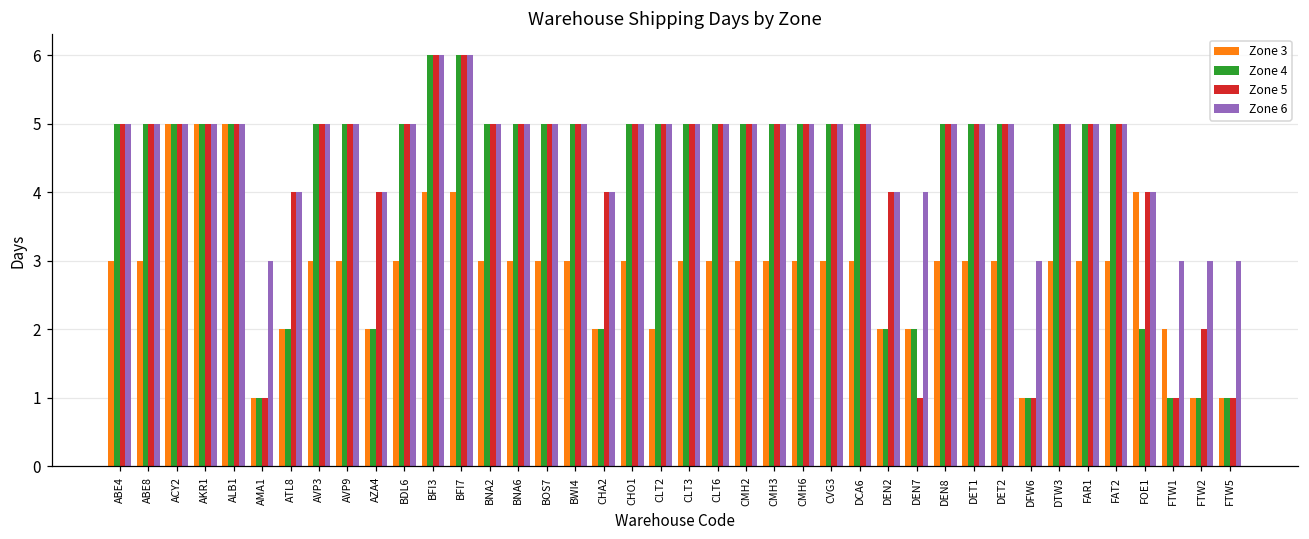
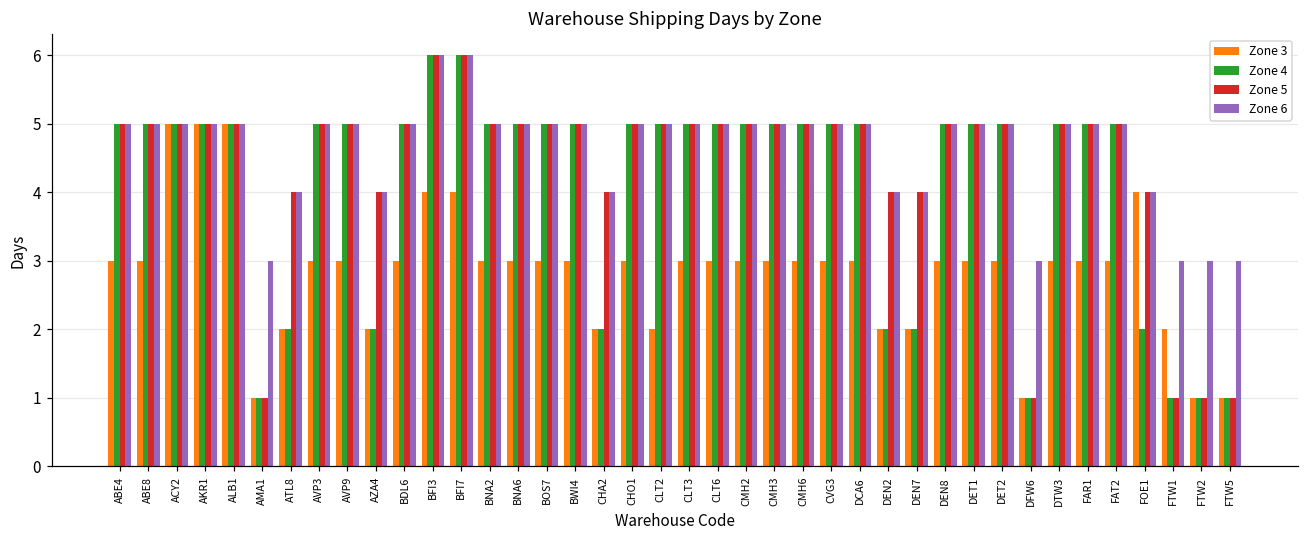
  {
    "Zone 3": {
      "ABE4": 3,
      "ABE8": 3,
      "ACY2": 5,
      "AKR1": 5,
      "ALB1": 5,
      "AMA1": 1,
      "ATL8": 2,
      "AVP3": 3,
      "AVP9": 3,
      "AZA4": 2,
      "BDL6": 3,
      "BFI3": 4,
      "BFI7": 4,
      "BNA2": 3,
      "BNA6": 3,
      "BOS7": 3,
      "BWI4": 3,
      "CHA2": 2,
      "CHO1": 3,
      "CLT2": 2,
      "CLT3": 3,
      "CLT6": 3,
      "CMH2": 3,
      "CMH3": 3,
      "CMH6": 3,
      "CVG3": 3,
      "DCA6": 3,
      "DEN2": 2,
      "DEN7": 2,
      "DEN8": 3,
      "DET1": 3,
      "DET2": 3,
      "DFW6": 1,
      "DTW3": 3,
      "FAR1": 3,
      "FAT2": 3,
      "FOE1": 4,
      "FTW1": 2,
      "FTW2": 1,
      "FTW5": 1
    },
    "Zone 4": {
      "ABE4": 5,
      "ABE8": 5,
      "ACY2": 5,
      "AKR1": 5,
      "ALB1": 5,
      "AMA1": 1,
      "ATL8": 2,
      "AVP3": 5,
      "AVP9": 5,
      "AZA4": 2,
      "BDL6": 5,
      "BFI3": 6,
      "BFI7": 6,
      "BNA2": 5,
      "BNA6": 5,
      "BOS7": 5,
      "BWI4": 5,
      "CHA2": 2,
      "CHO1": 5,
      "CLT2": 5,
      "CLT3": 5,
      "CLT6": 5,
      "CMH2": 5,
      "CMH3": 5,
      "CMH6": 5,
      "CVG3": 5,
      "DCA6": 5,
      "DEN2": 2,
      "DEN7": 2,
      "DEN8": 5,
      "DET1": 5,
      "DET2": 5,
      "DFW6": 1,
      "DTW3": 5,
      "FAR1": 5,
      "FAT2": 5,
      "FOE1": 2,
      "FTW1": 1,
      "FTW2": 1,
      "FTW5": 1
    },
    "Zone 5": {
      "ABE4": 5,
      "ABE8": 5,
      "ACY2": 5,
      "AKR1": 5,
      "ALB1": 5,
      "AMA1": 1,
      "ATL8": 4,
      "AVP3": 5,
      "AVP9": 5,
      "AZA4": 4,
      "BDL6": 5,
      "BFI3": 6,
      "BFI7": 6,
      "BNA2": 5,
      "BNA6": 5,
      "BOS7": 5,
      "BWI4": 5,
      "CHA2": 4,
      "CHO1": 5,
      "CLT2": 5,
      "CLT3": 5,
      "CLT6": 5,
      "CMH2": 5,
      "CMH3": 5,
      "CMH6": 5,
      "CVG3": 5,
      "DCA6": 5,
      "DEN2": 4,
-     "DEN7": 1,
+     "DEN7": 4,
      "DEN8": 5,
      "DET1": 5,
      "DET2": 5,
      "DFW6": 1,
      "DTW3": 5,
      "FAR1": 5,
      "FAT2": 5,
      "FOE1": 4,
      "FTW1": 1,
-     "FTW2": 2,
+     "FTW2": 1,
      "FTW5": 1
    },
    "Zone 6": {
      "ABE4": 5,
      "ABE8": 5,
      "ACY2": 5,
      "AKR1": 5,
      "ALB1": 5,
      "AMA1": 3,
      "ATL8": 4,
      "AVP3": 5,
      "AVP9": 5,
      "AZA4": 4,
      "BDL6": 5,
      "BFI3": 6,
      "BFI7": 6,
      "BNA2": 5,
      "BNA6": 5,
      "BOS7": 5,
      "BWI4": 5,
      "CHA2": 4,
      "CHO1": 5,
      "CLT2": 5,
      "CLT3": 5,
      "CLT6": 5,
      "CMH2": 5,
      "CMH3": 5,
      "CMH6": 5,
      "CVG3": 5,
      "DCA6": 5,
      "DEN2": 4,
      "DEN7": 4,
      "DEN8": 5,
      "DET1": 5,
      "DET2": 5,
      "DFW6": 3,
      "DTW3": 5,
      "FAR1": 5,
      "FAT2": 5,
      "FOE1": 4,
      "FTW1": 3,
      "FTW2": 3,
      "FTW5": 3
    }
  }
